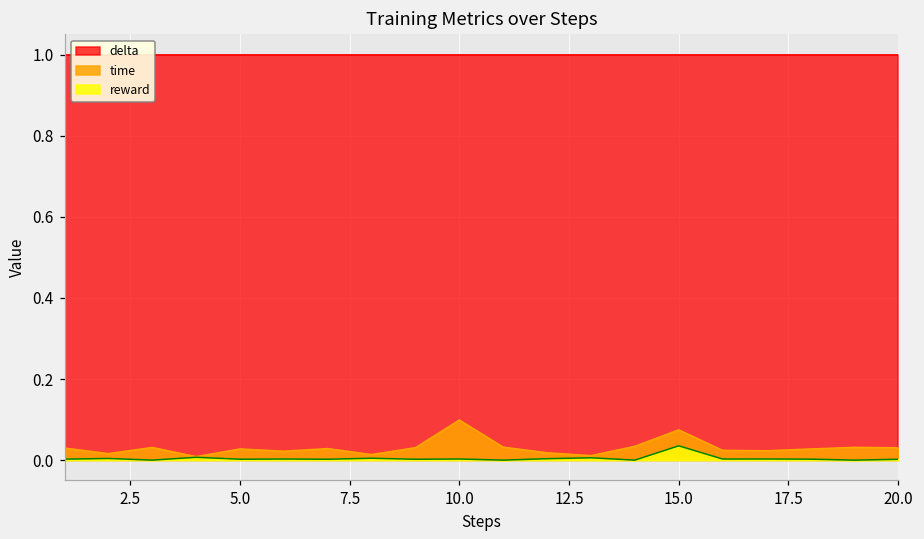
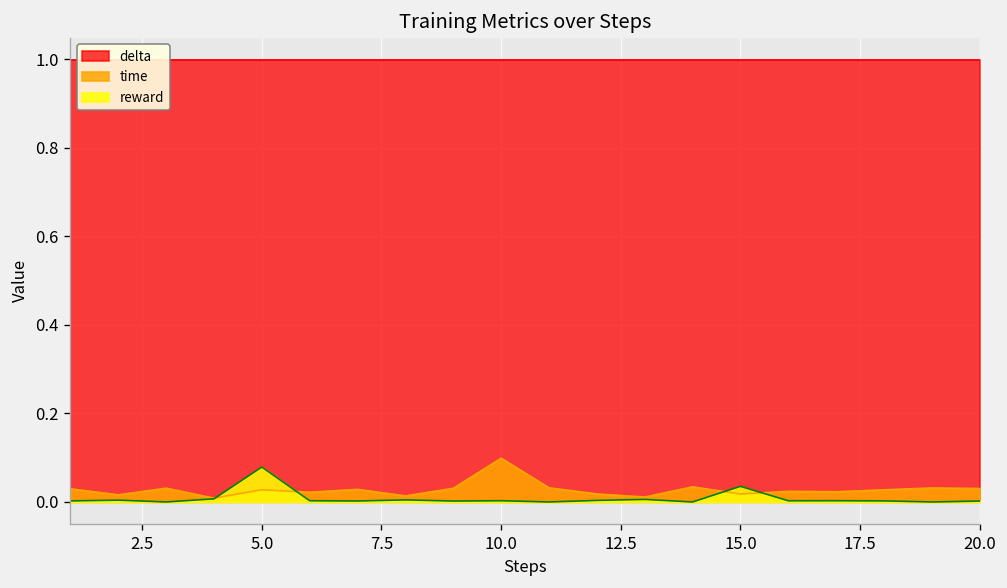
  {
    "delta": {
      "5.0": 1.00,
      "10.0": 1.00,
      "15.0": 1.00,
      "20.0": 1.00
    },
    "time": {
      "5.0": 0.03,
      "10.0": 0.10,
-     "15.0": 0.07,
+     "15.0": 0.02,
      "20.0": 0.03
    },
    "reward": {
-     "5.0": 0.00,
+     "5.0": 0.08,
      "10.0": 0.00,
      "15.0": 0.04,
      "20.0": 0.00
    }
  }
